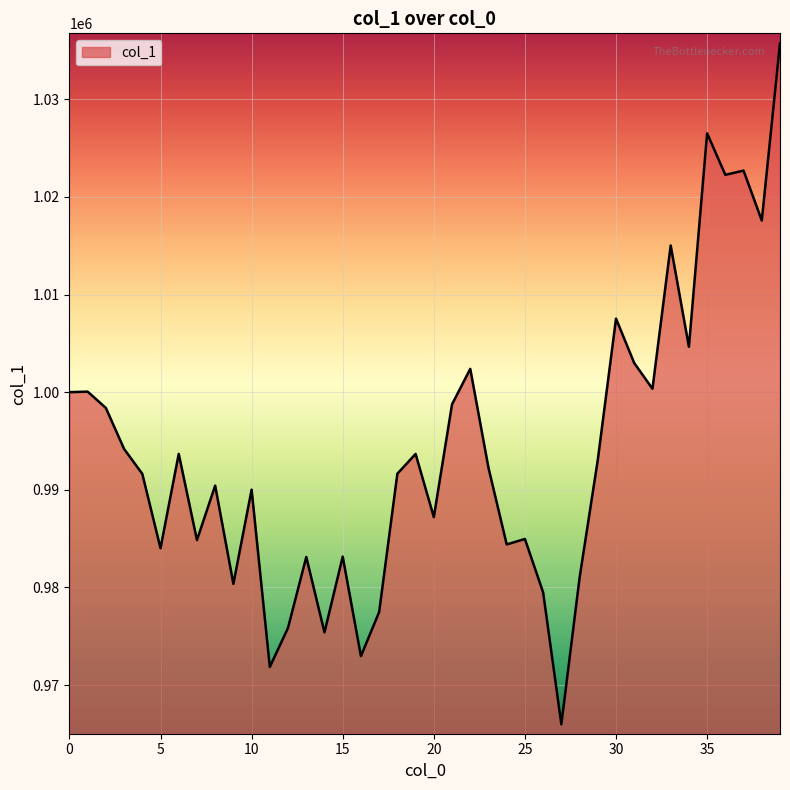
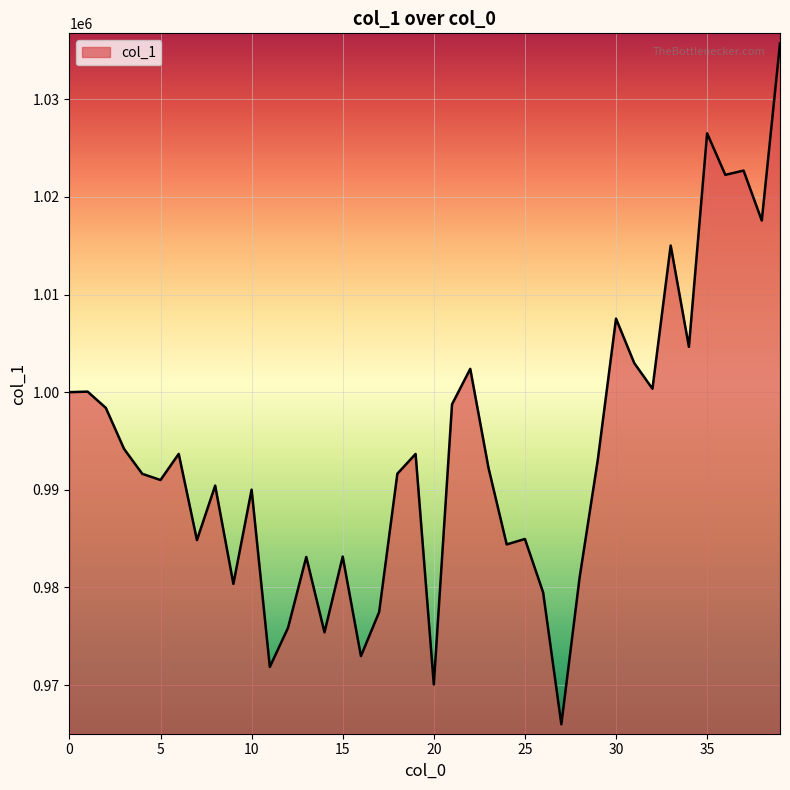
  {
    "0": 1000000,
-   "5": 984000,
+   "5": 991000,
    "10": 990000,
    "15": 983000,
-   "20": 987000,
+   "20": 970000,
    "25": 985000,
    "30": 1008000,
    "35": 1027000
  }
